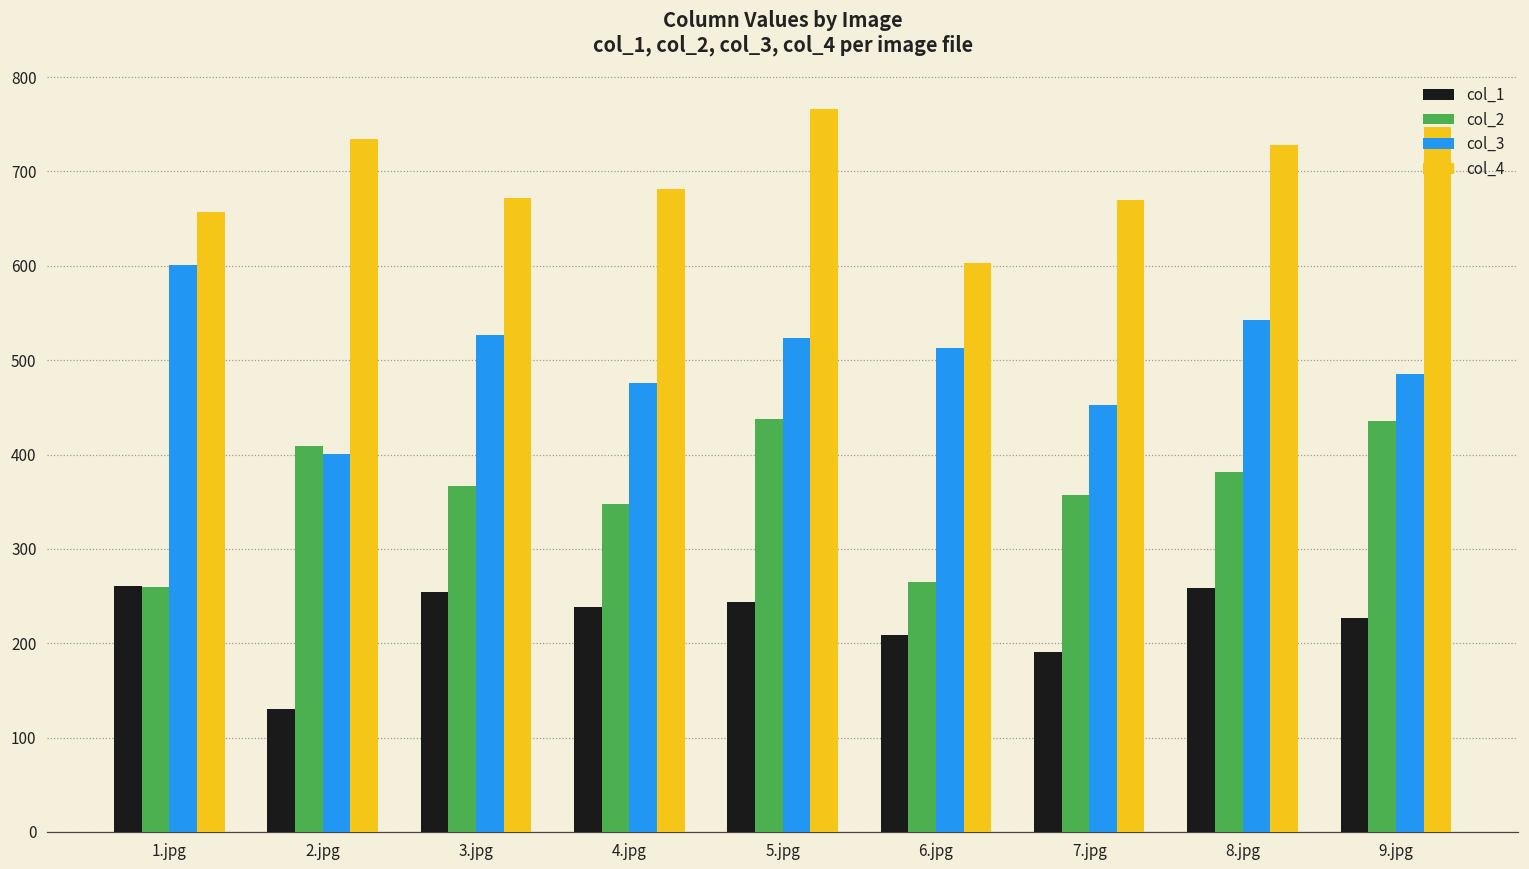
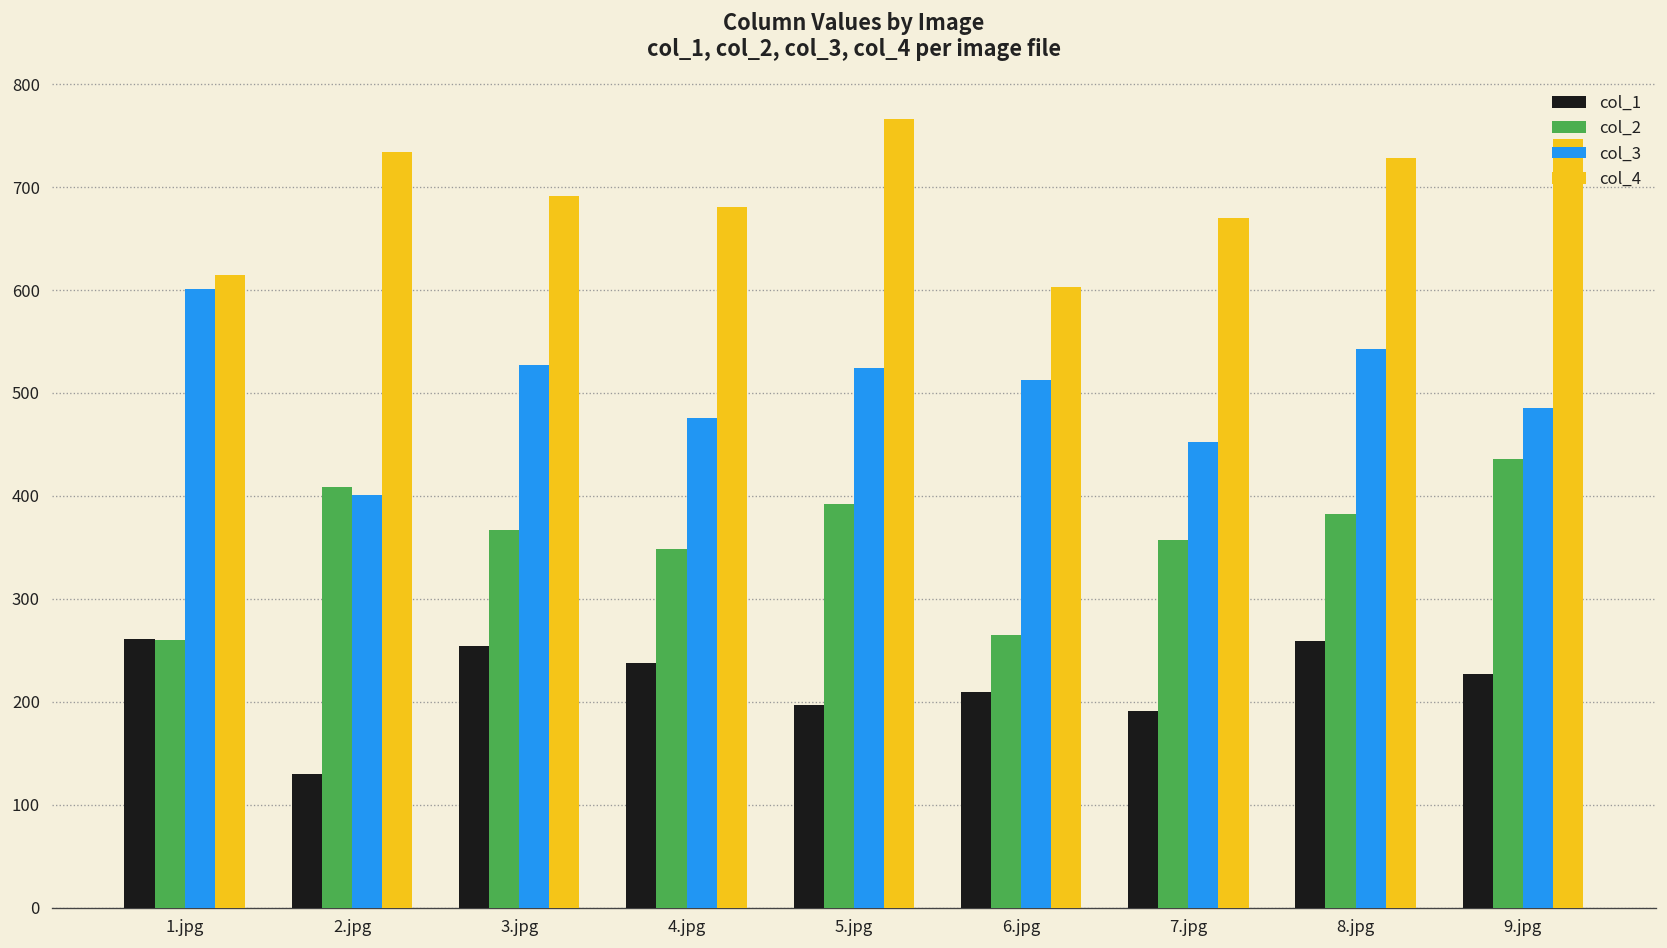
  {
    "col_1": {
      "1.jpg": 260,
      "2.jpg": 130,
      "3.jpg": 250,
      "4.jpg": 240,
-     "5.jpg": 240,
+     "5.jpg": 200,
      "6.jpg": 210,
      "7.jpg": 190,
      "8.jpg": 260,
      "9.jpg": 230
    },
    "col_2": {
      "1.jpg": 260,
      "2.jpg": 410,
      "3.jpg": 370,
      "4.jpg": 350,
-     "5.jpg": 440,
+     "5.jpg": 390,
      "6.jpg": 270,
      "7.jpg": 360,
      "8.jpg": 380,
      "9.jpg": 440
    },
    "col_3": {
      "1.jpg": 600,
      "2.jpg": 400,
      "3.jpg": 530,
      "4.jpg": 480,
      "5.jpg": 520,
      "6.jpg": 510,
      "7.jpg": 450,
      "8.jpg": 540,
      "9.jpg": 490
    },
    "col_4": {
-     "1.jpg": 660,
+     "1.jpg": 620,
      "2.jpg": 730,
-     "3.jpg": 670,
+     "3.jpg": 690,
      "4.jpg": 680,
      "5.jpg": 770,
      "6.jpg": 600,
      "7.jpg": 670,
      "8.jpg": 730,
      "9.jpg": 750
    }
  }
